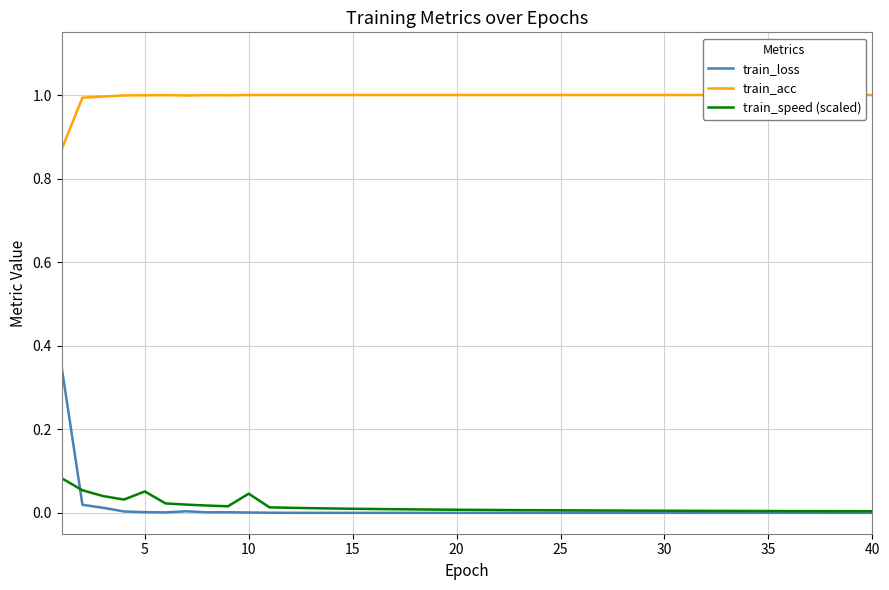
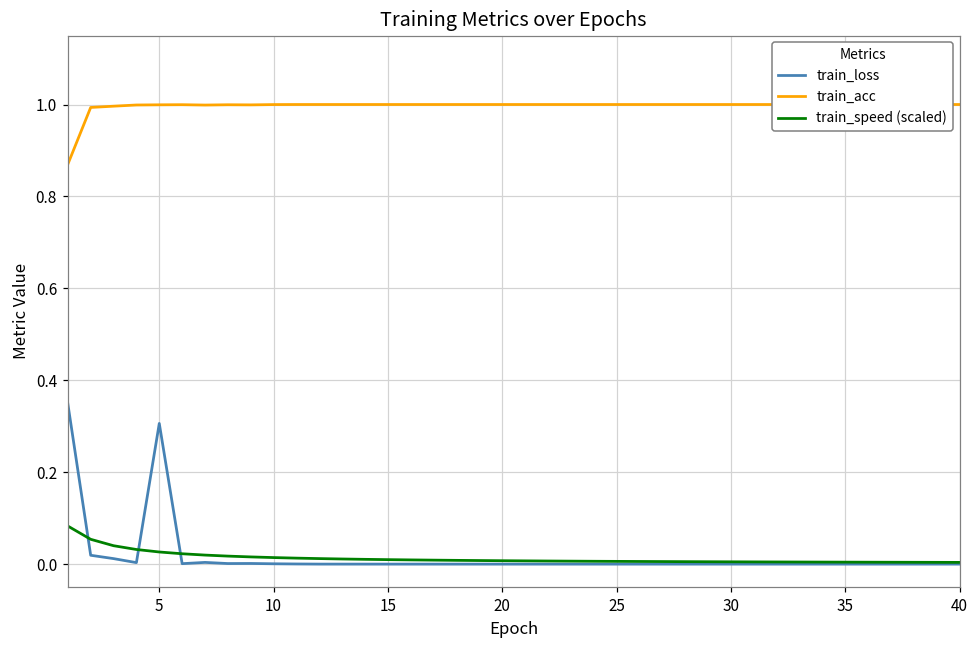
  {
    "train_loss": {
-     "5": 0.00,
+     "5": 0.31,
      "10": 0.00,
      "15": 0.00,
      "20": 0.00
    },
    "train_acc": {
      "5": 1.00,
      "10": 1.00,
      "15": 1.00,
      "20": 1.00,
      "25": 1.00,
      "30": 1.00,
      "40": 1.00
    },
    "train_speed (scaled)": {
-     "5": 0.05,
-     "10": 0.05,
+     "5": 0.03,
+     "10": 0.01,
      "15": 0.01,
      "20": 0.01
    }
  }
